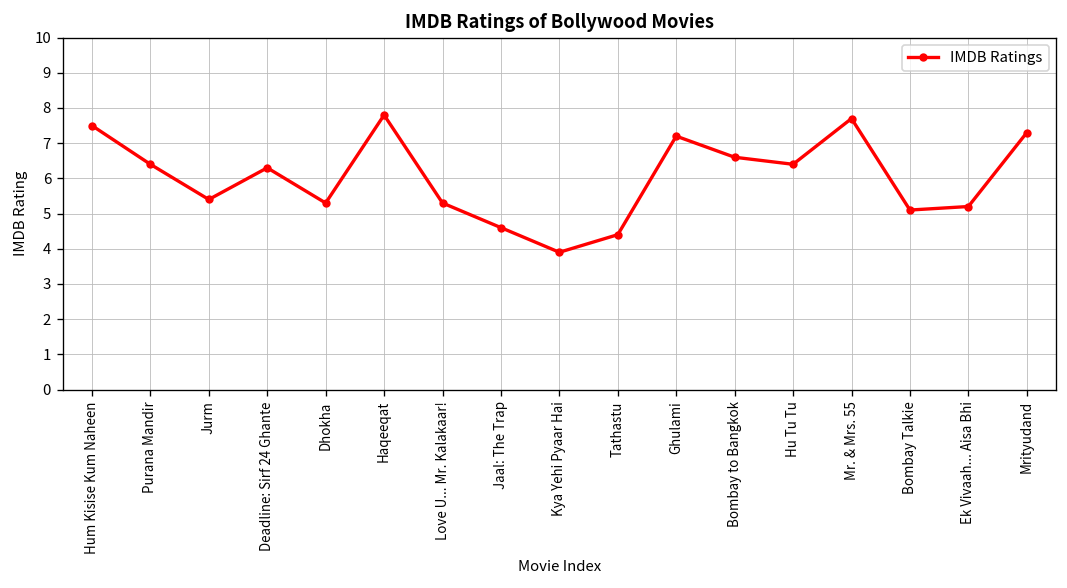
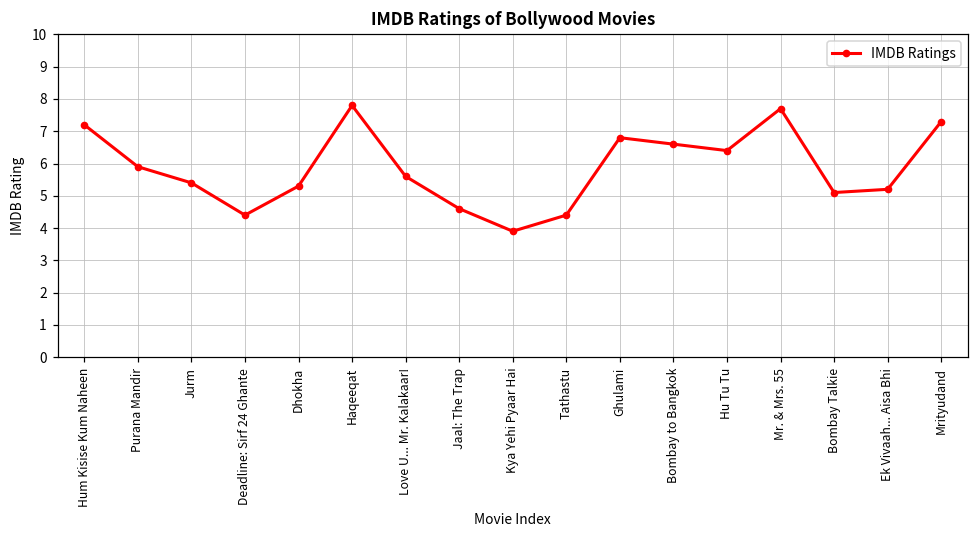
  {
-   "Hum Kisise Kum Naheen": 7.5,
-   "Purana Mandir": 6.4,
+   "Hum Kisise Kum Naheen": 7.2,
+   "Purana Mandir": 5.9,
    "Jurm": 5.4,
-   "Deadline: Sirf 24 Ghante": 6.3,
+   "Deadline: Sirf 24 Ghante": 4.4,
    "Dhokha": 5.3,
    "Haqeeqat": 7.8,
-   "Love U... Mr. Kalakaar!": 5.3,
+   "Love U... Mr. Kalakaar!": 5.6,
    "Jaal: The Trap": 4.6,
    "Kya Yehi Pyaar Hai": 3.9,
    "Tathastu": 4.4,
-   "Ghulami": 7.2,
+   "Ghulami": 6.8,
    "Bombay to Bangkok": 6.6,
    "Hu Tu Tu": 6.4,
    "Mr. & Mrs. 55": 7.7,
    "Bombay Talkie": 5.1,
    "Ek Vivaah... Aisa Bhi": 5.2,
    "Mrityudand": 7.3
  }
